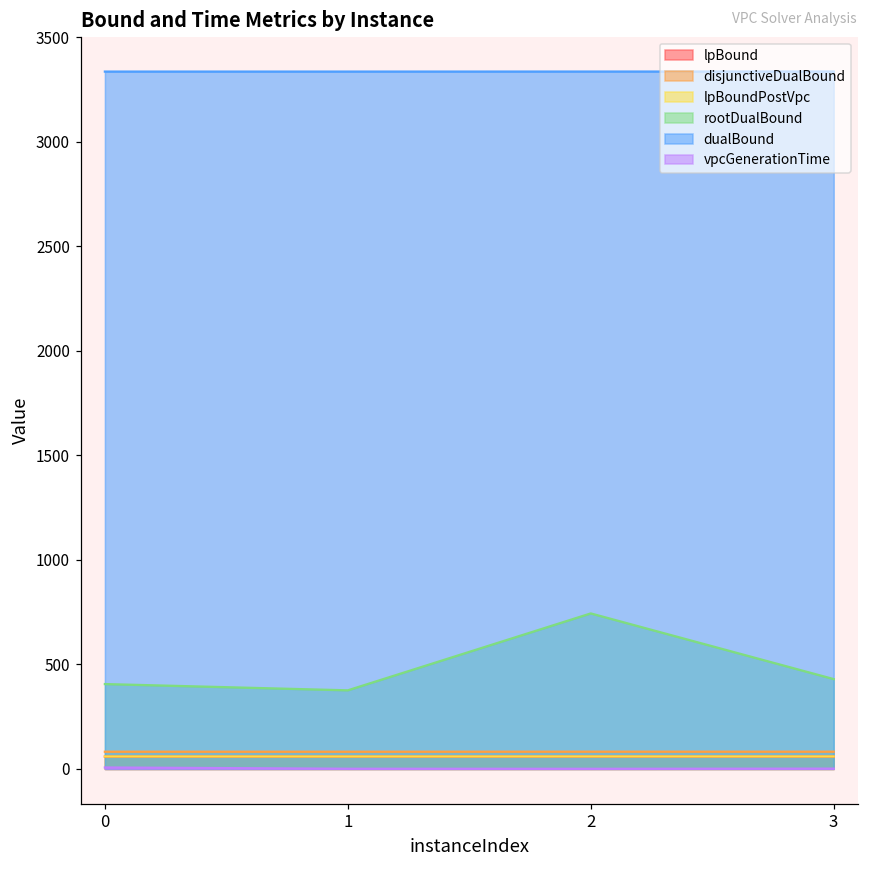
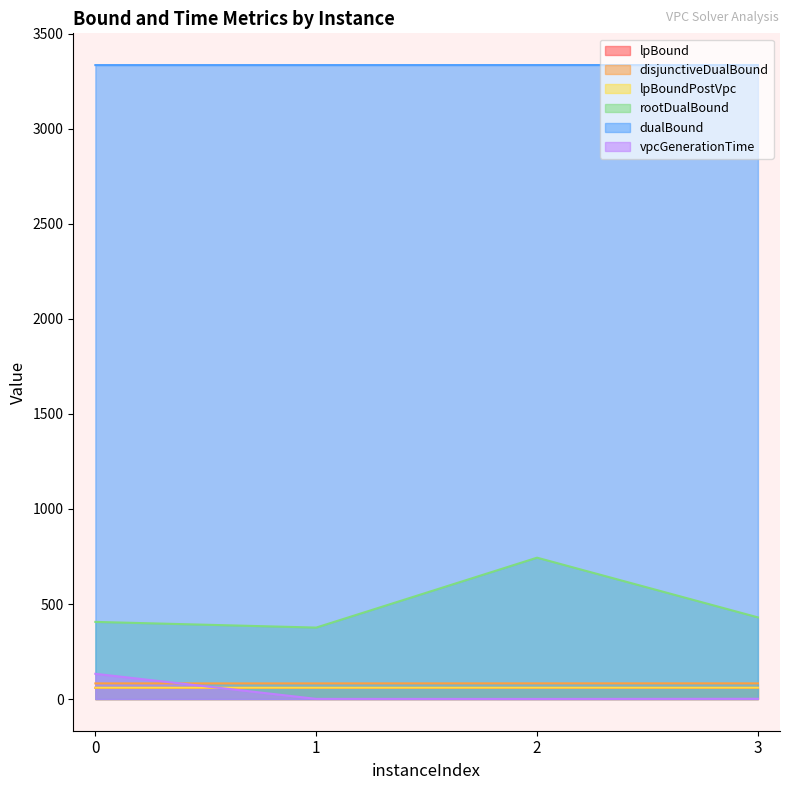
  {
    "rootDualBound": {
      "0": 410,
      "1": 380,
      "2": 740,
      "3": 430
    },
    "dualBound": {
      "0": 3340,
      "1": 3340,
      "2": 3340
    },
    "vpcGenerationTime": {
-     "0": 10,
+     "0": 130,
      "1": 0,
      "2": 0,
      "3": 0
    }
  }
